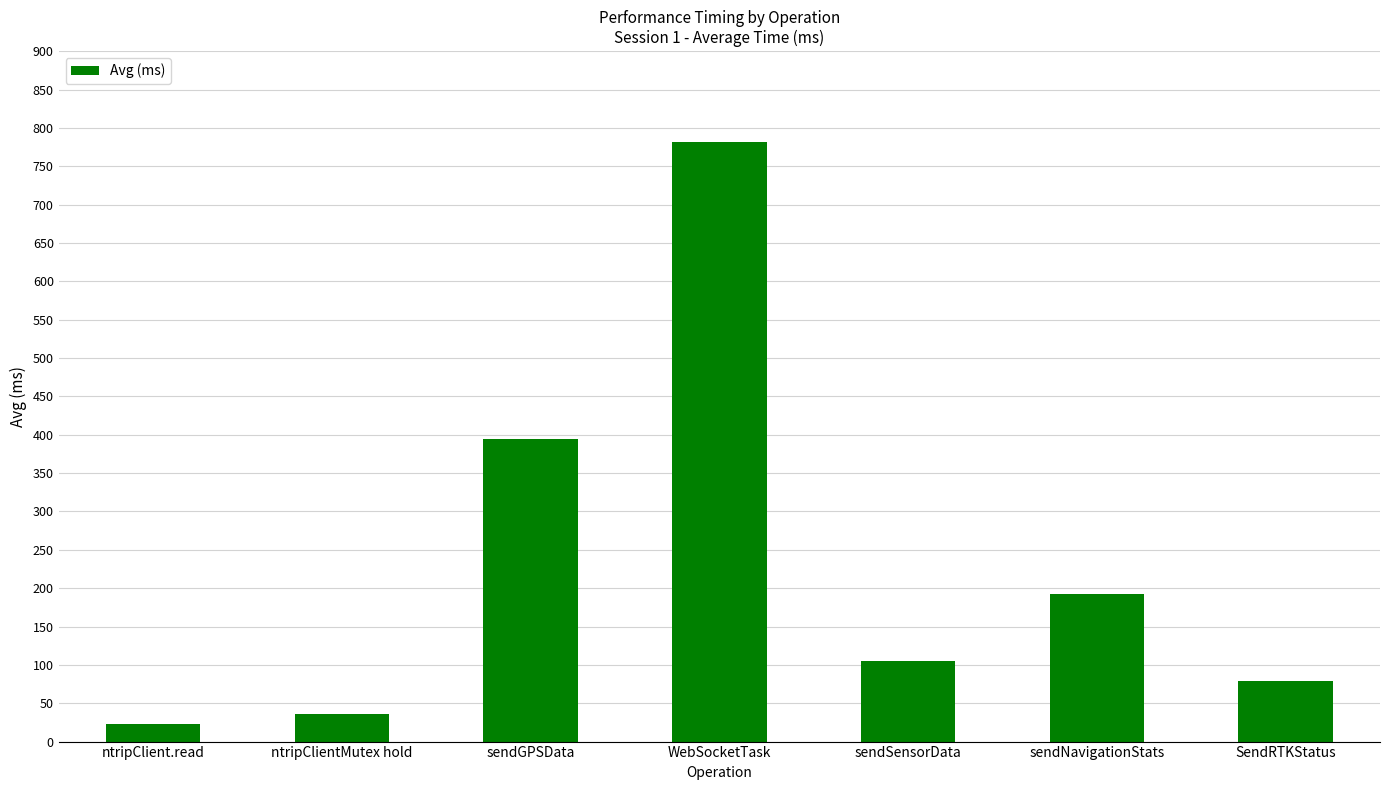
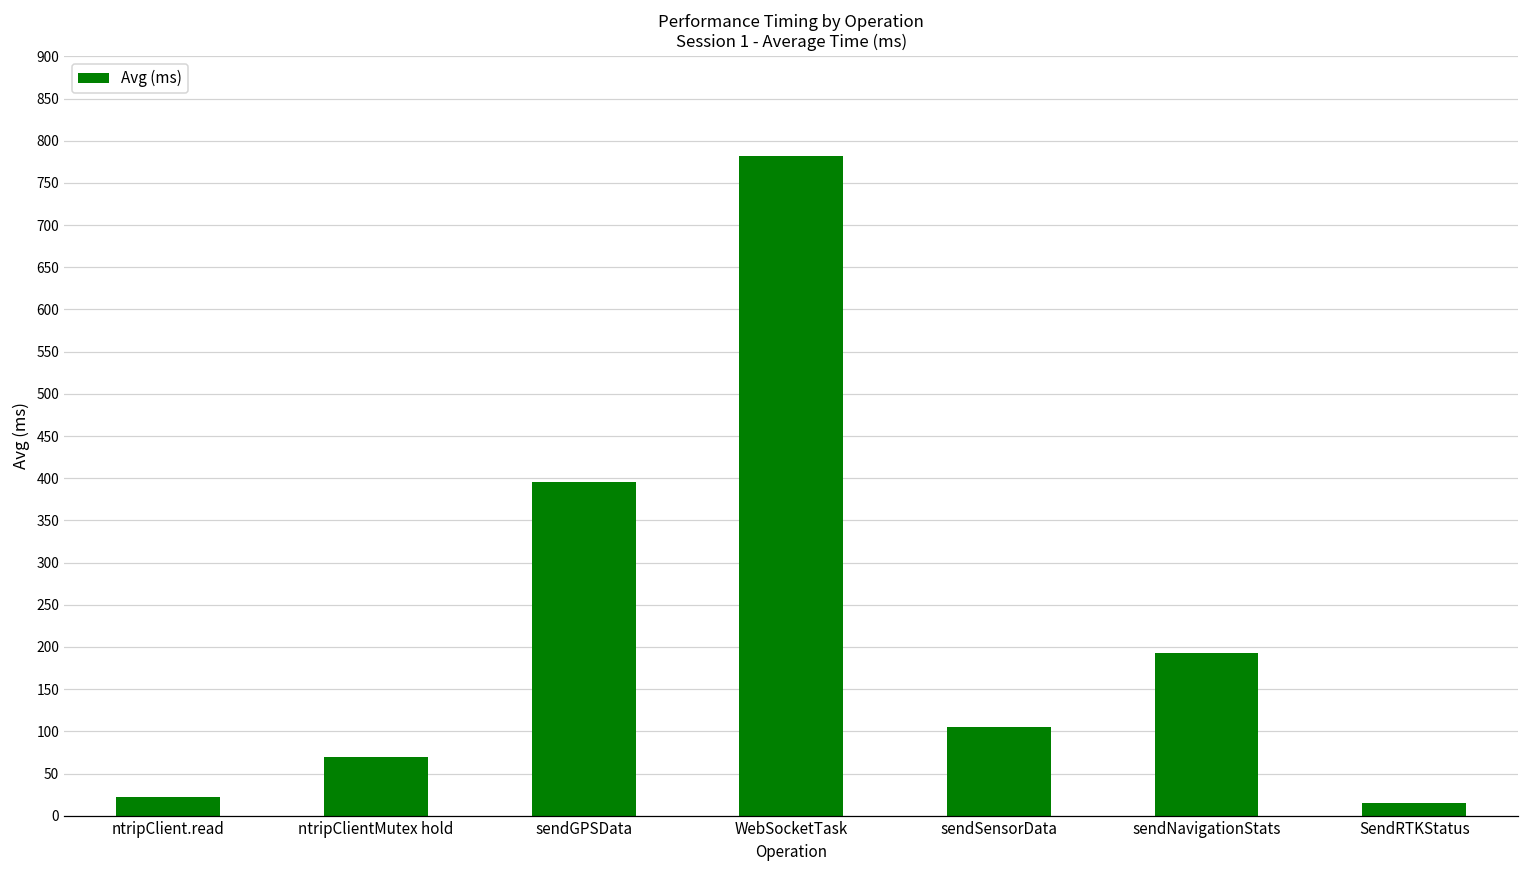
  {
    "ntripClient.read": 20,
-   "ntripClientMutex hold": 40,
+   "ntripClientMutex hold": 70,
    "sendGPSData": 400,
    "WebSocketTask": 780,
    "sendSensorData": 110,
    "sendNavigationStats": 190,
-   "SendRTKStatus": 80
+   "SendRTKStatus": 20
  }
